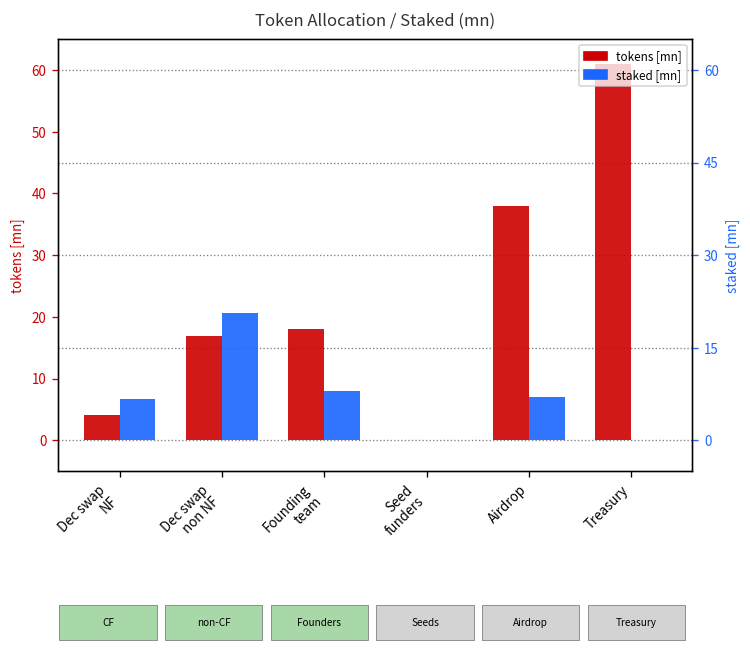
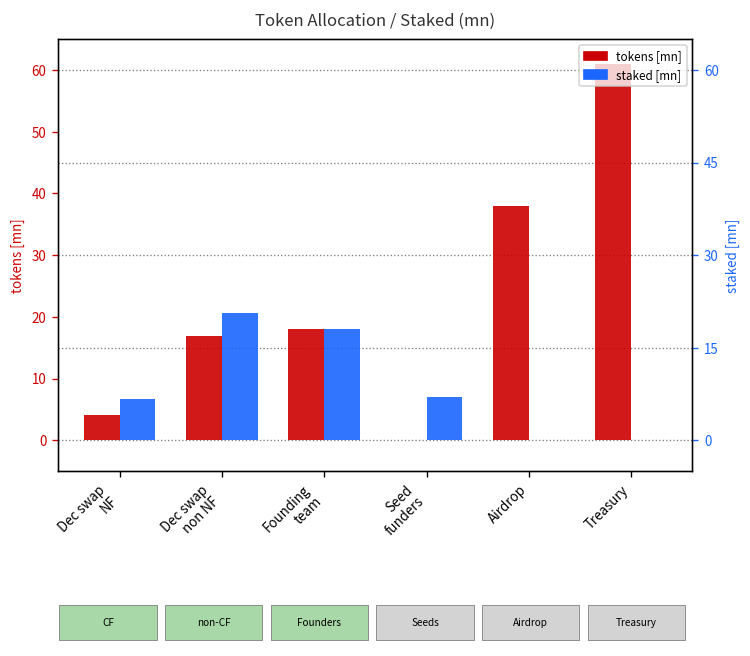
  {
    "tokens [mn]": {
      "Dec swap NF": 4,
      "Dec swap non NF": 17,
      "Founding team": 18,
      "Seed funders": 0,
      "Airdrop": 38
    },
    "staked [mn]": {
      "Dec swap NF": 7,
      "Dec swap non NF": 21,
-     "Founding team": 8,
-     "Seed funders": 0,
-     "Airdrop": 7,
+     "Founding team": 18,
+     "Seed funders": 7,
+     "Airdrop": 0,
      "Treasury": 0
    }
  }
